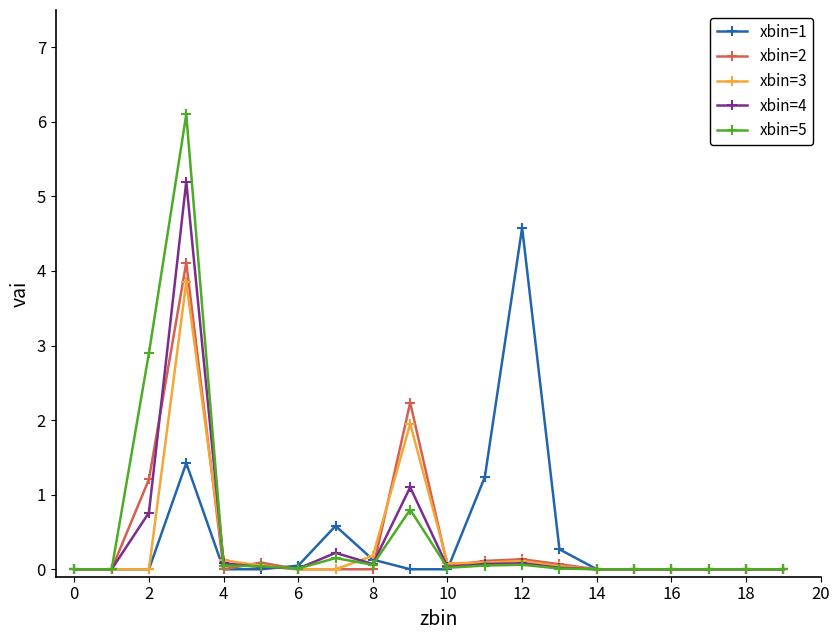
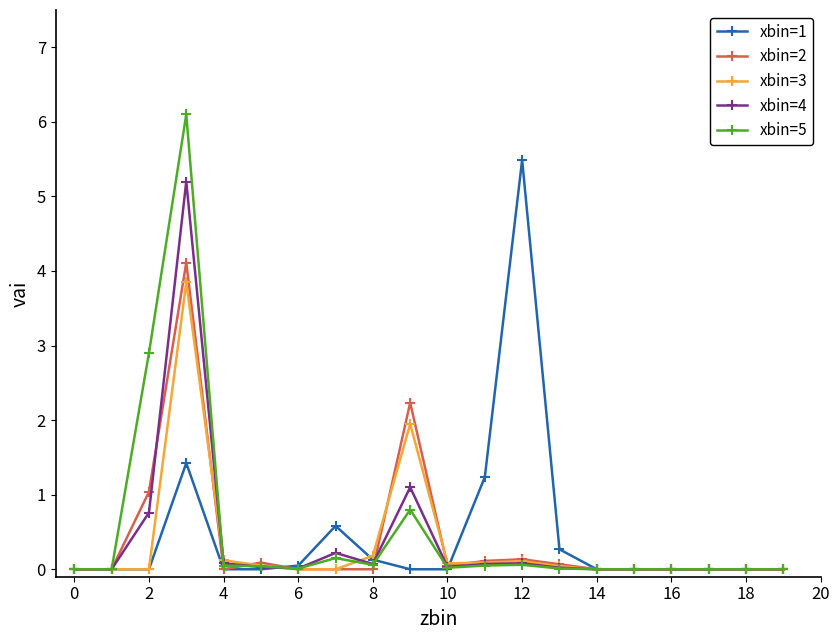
  {
    "xbin=1": {
      "6": 0.0,
      "8": 0.1,
-     "12": 4.6
+     "12": 5.5
    },
    "xbin=2": {
-     "2": 1.2,
+     "2": 1.0,
      "8": 0.0
    },
    "xbin=3": {
      "4": 0.1,
      "8": 0.2,
      "10": 0.1
    },
    "xbin=4": {
      "2": 0.8
    },
    "xbin=5": {
      "2": 2.9
    }
  }
